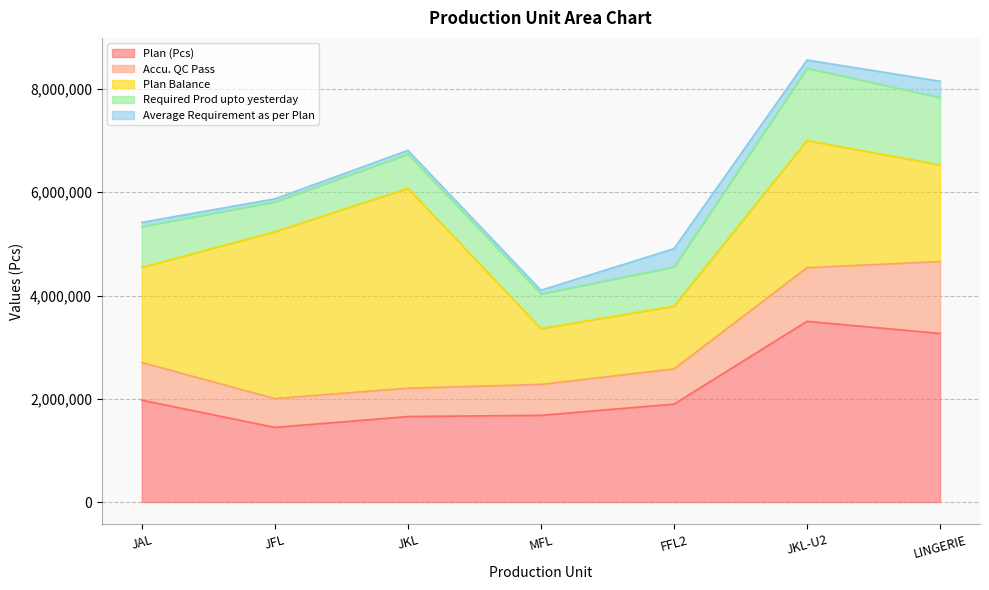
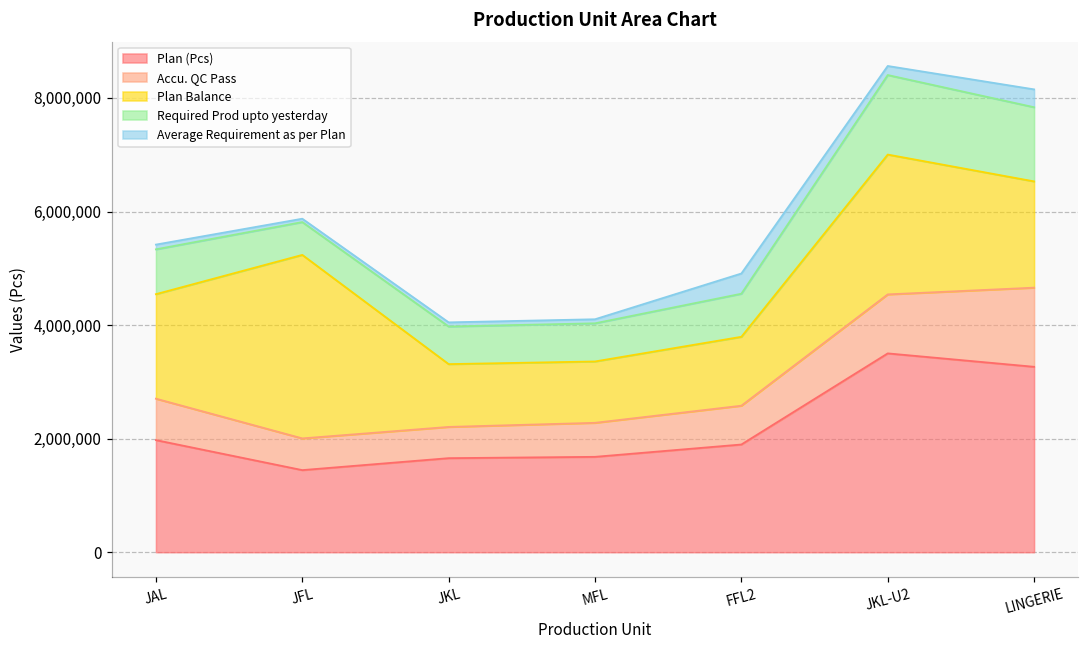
  {
    "Plan Balance": {
      "JAL": "1,800,000",
      "JFL": "3,200,000",
-     "JKL": "3,900,000",
+     "JKL": "1,100,000",
      "MFL": "1,100,000",
      "FFL2": "1,200,000",
      "JKL-U2": "2,500,000",
      "LINGERIE": "1,900,000"
    },
    "Required Prod upto yesterday": {
      "JAL": "800,000",
      "JFL": "600,000",
      "JKL": "700,000",
      "MFL": "700,000",
      "FFL2": "800,000",
      "JKL-U2": "1,400,000",
      "LINGERIE": "1,300,000"
    },
    "Average Requirement as per Plan": {
      "JAL": "100,000",
      "JFL": "100,000",
      "JKL": "100,000",
      "MFL": "100,000",
      "FFL2": "400,000",
      "JKL-U2": "200,000",
      "LINGERIE": "300,000"
    }
  }
